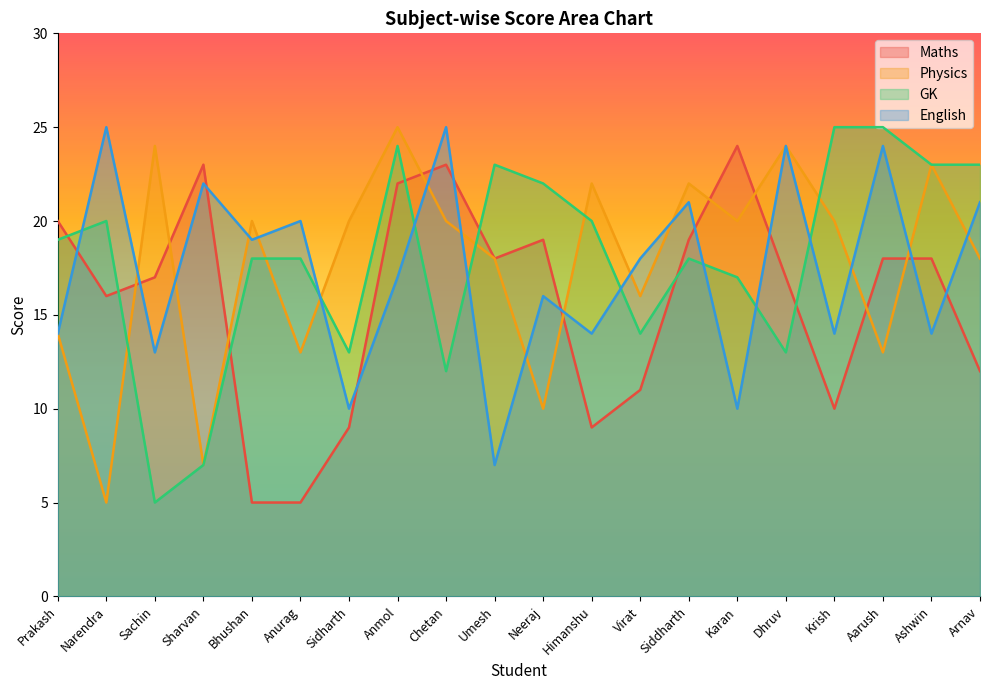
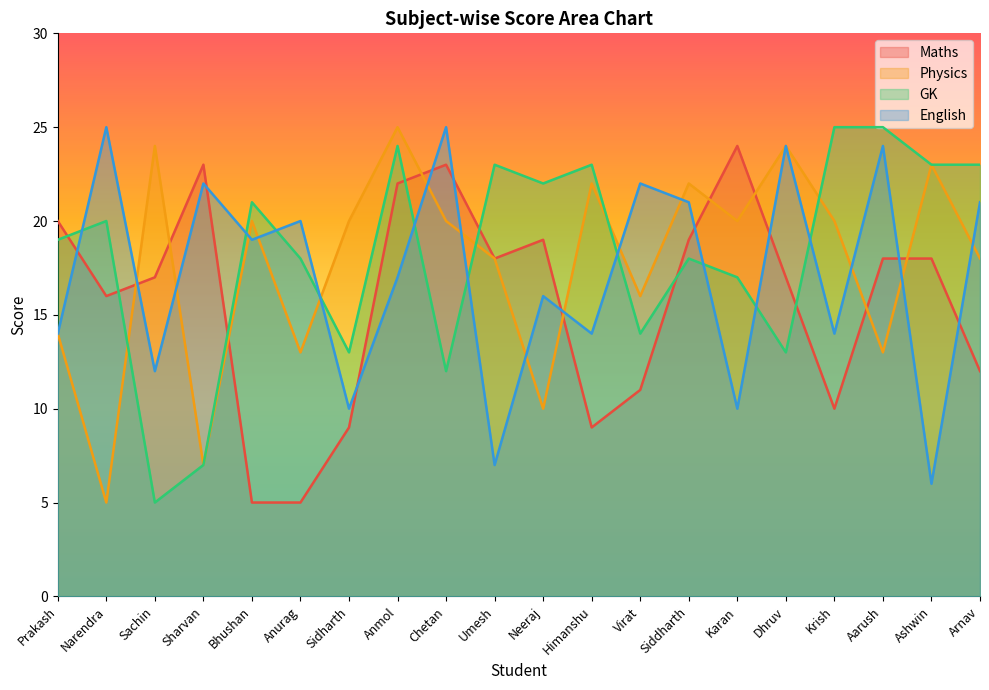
  {
    "GK": {
      "Prakash": 19,
      "Narendra": 20,
      "Sachin": 5,
-     "Bhushan": 18,
+     "Bhushan": 21,
      "Anurag": 18,
      "Sidharth": 13,
      "Anmol": 24,
      "Chetan": 12,
      "Umesh": 23,
      "Neeraj": 22,
-     "Himanshu": 20,
+     "Himanshu": 23,
      "Virat": 14,
      "Siddharth": 18,
      "Karan": 17,
      "Dhruv": 13,
      "Krish": 25,
      "Arnav": 23
    },
    "English": {
      "Narendra": 25,
-     "Sachin": 13,
+     "Sachin": 12,
      "Sharvan": 22,
      "Bhushan": 19,
      "Anurag": 20,
      "Sidharth": 10,
      "Anmol": 17,
      "Chetan": 25,
      "Umesh": 7,
      "Neeraj": 16,
      "Himanshu": 14,
-     "Virat": 18,
+     "Virat": 22,
      "Siddharth": 21,
      "Karan": 10,
      "Krish": 14,
      "Aarush": 24,
-     "Ashwin": 14,
+     "Ashwin": 6,
      "Arnav": 21
    }
  }
